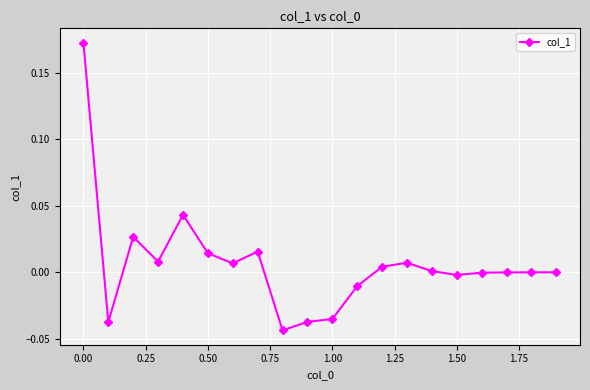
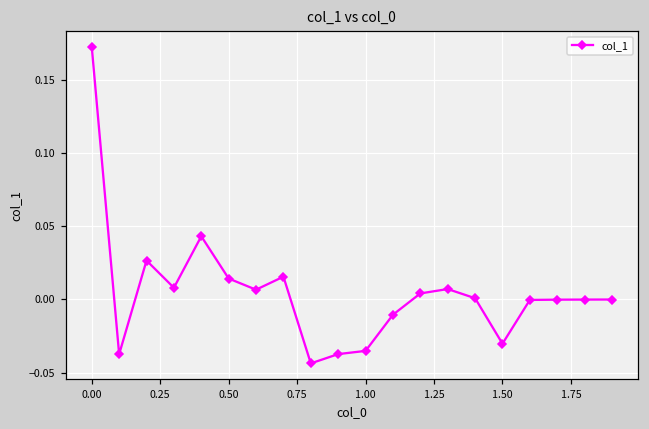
  {
    "0.00": 0.172,
    "0.50": 0.014,
    "1.00": -0.035,
-   "1.50": -0.002
+   "1.50": -0.030
  }
